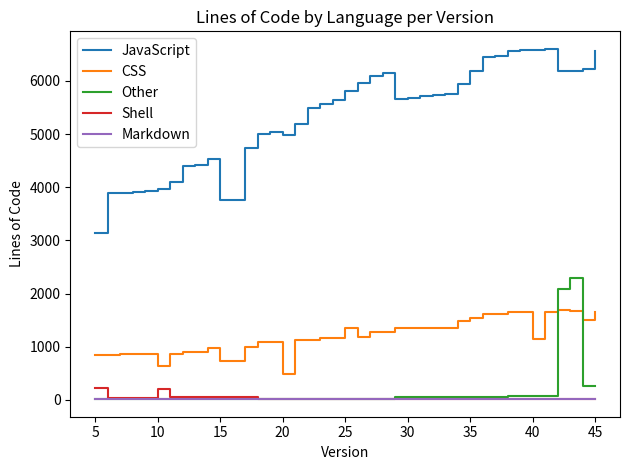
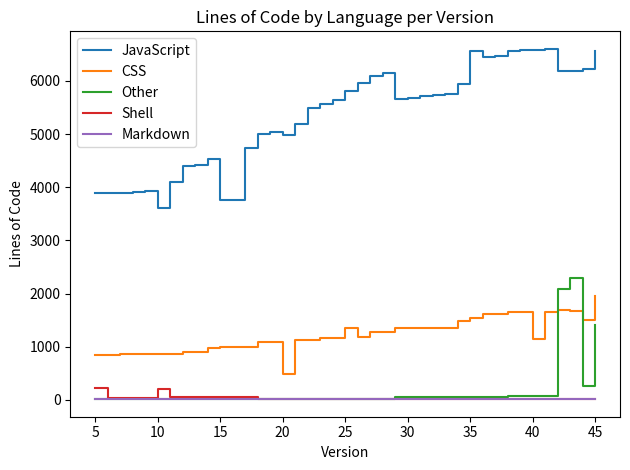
  {
    "JavaScript": {
-     "5": 3100,
-     "10": 4000,
+     "5": 3900,
+     "10": 3600,
      "15": 3800,
      "20": 5000,
      "25": 5800,
      "30": 5700,
-     "35": 6200,
+     "35": 6600,
      "40": 6600,
      "45": 6600
    },
    "CSS": {
      "5": 900,
-     "10": 600,
-     "15": 700,
+     "10": 900,
+     "15": 1000,
      "20": 500,
      "25": 1300,
      "30": 1400,
      "35": 1500,
      "40": 1100,
-     "45": 1700
+     "45": 1900
    },
    "Other": {
-     "45": 300
+     "45": 1400
    },
    "Shell": {
      "5": 200,
      "10": 200
    }
  }
